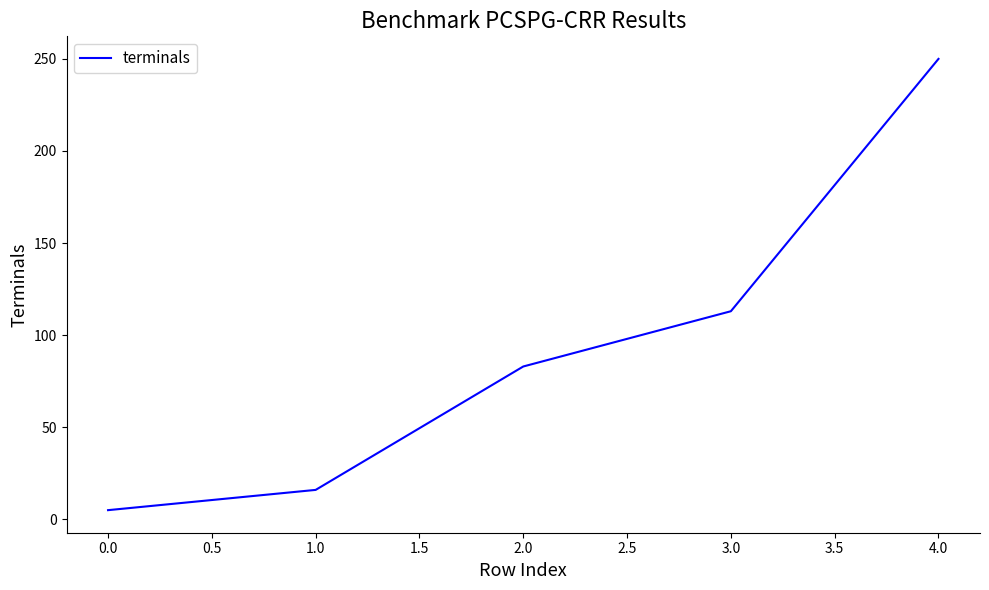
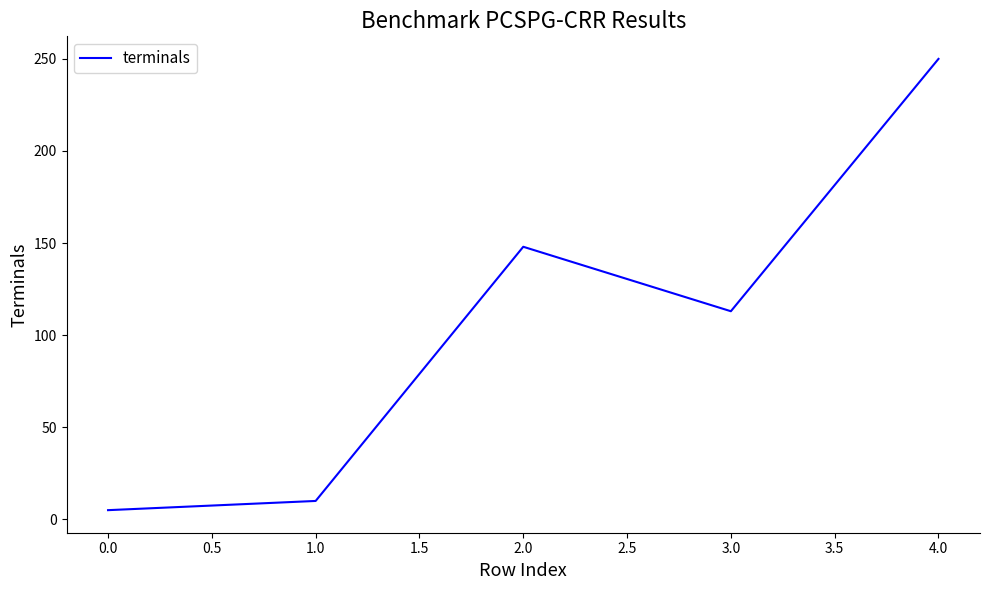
  {
    "0.0": 5,
-   "1.0": 16,
-   "2.0": 83,
+   "1.0": 10,
+   "2.0": 148,
    "3.0": 113,
    "4.0": 250
  }
